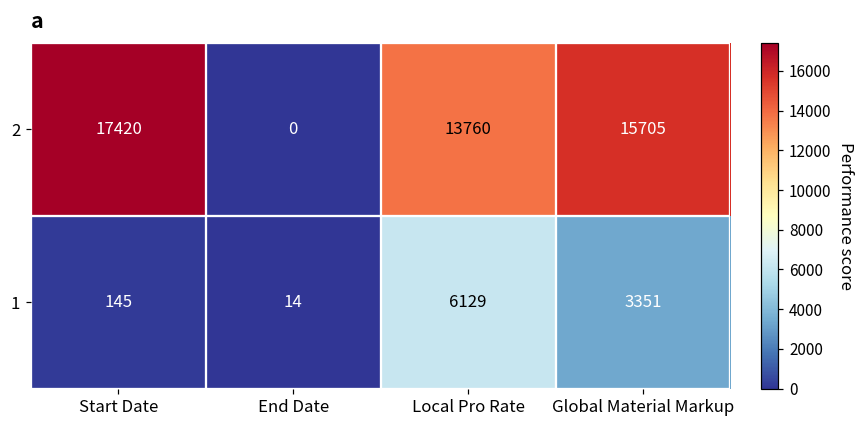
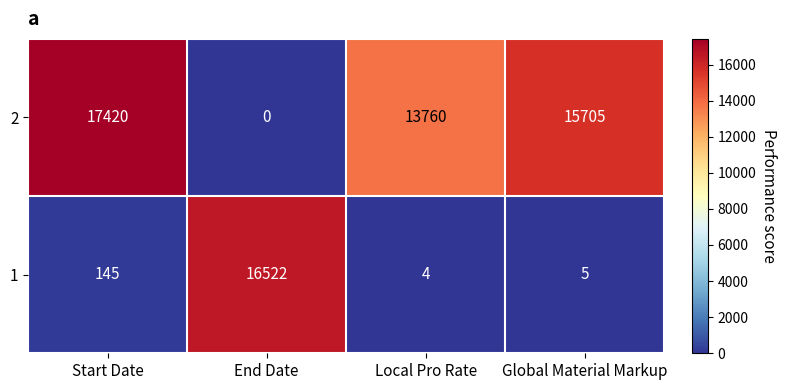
  {
    "2": {
      "Start Date": 17420,
      "End Date": 0,
      "Local Pro Rate": 13760,
      "Global Material Markup": 15705
    },
    "1": {
      "Start Date": 145,
-     "End Date": 14,
-     "Local Pro Rate": 6129,
-     "Global Material Markup": 3351
+     "End Date": 16522,
+     "Local Pro Rate": 4,
+     "Global Material Markup": 5
    }
  }
